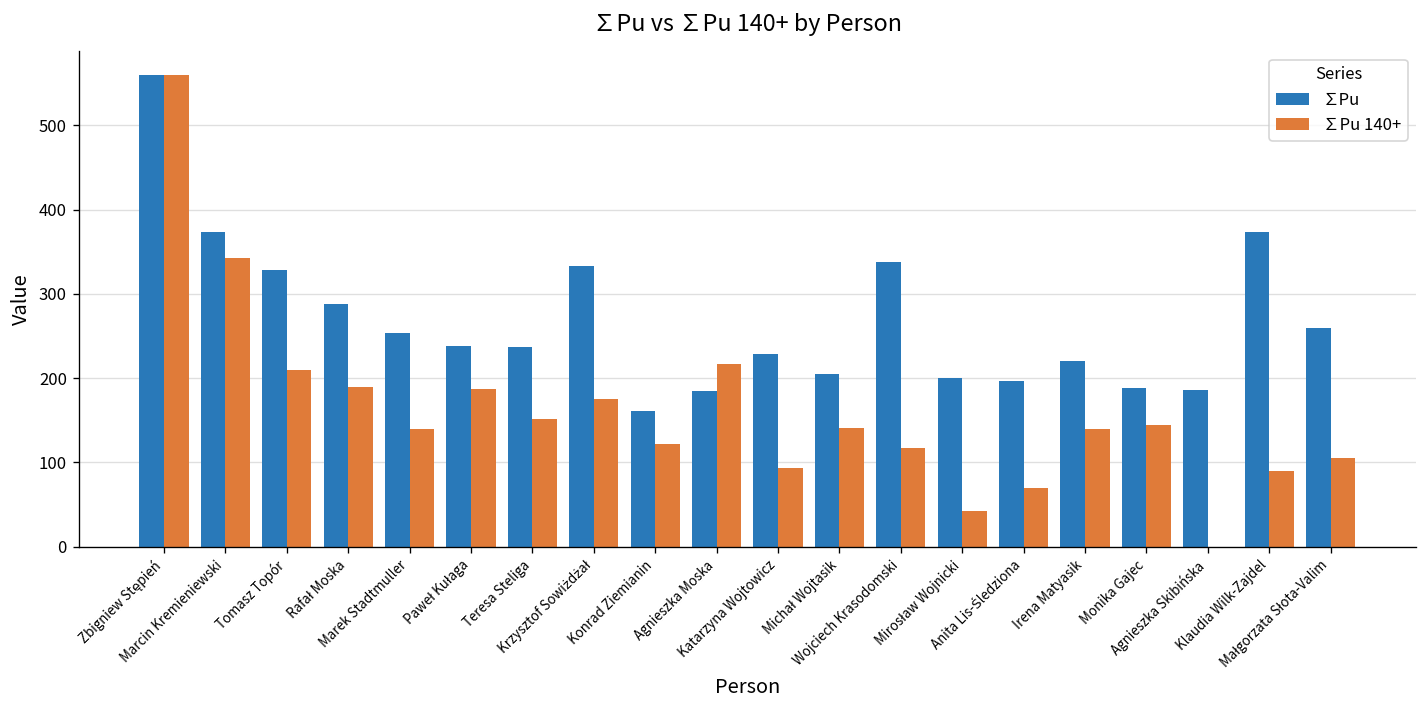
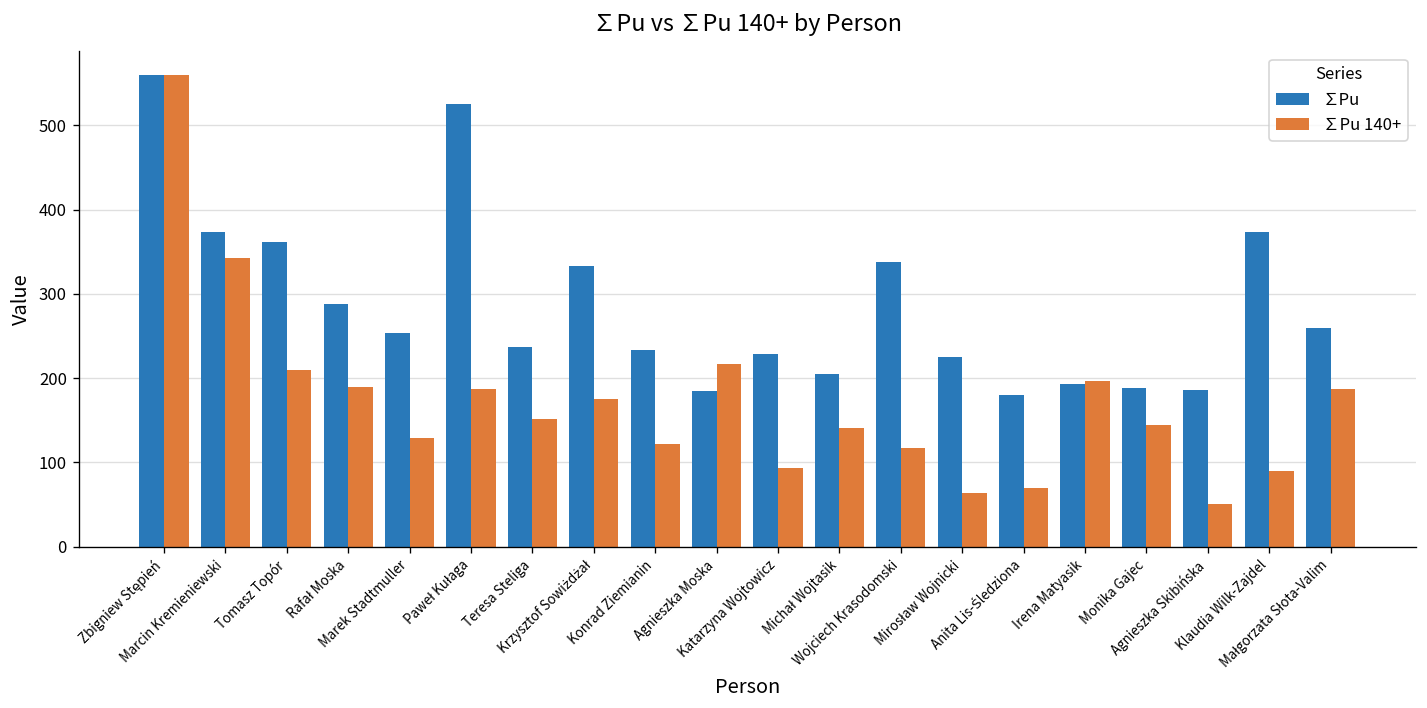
  {
    "∑Pu": {
      "Zbigniew Stępień": 560,
      "Marcin Kremieniewski": 370,
-     "Tomasz Topór": 330,
+     "Tomasz Topór": 360,
      "Rafał Moska": 290,
      "Marek Stadtmuller": 250,
-     "Paweł Kułaga": 240,
+     "Paweł Kułaga": 530,
      "Teresa Steliga": 240,
      "Krzysztof Sowiżdżał": 330,
-     "Konrad Ziemianin": 160,
+     "Konrad Ziemianin": 230,
      "Agnieszka Moska": 190,
      "Katarzyna Wojtowicz": 230,
      "Michał Wojtasik": 200,
      "Wojciech Krasodomski": 340,
-     "Mirosław Wojnicki": 200,
-     "Anita Lis-Śledziona": 200,
-     "Irena Matyasik": 220,
+     "Mirosław Wojnicki": 230,
+     "Anita Lis-Śledziona": 180,
+     "Irena Matyasik": 190,
      "Monika Gajec": 190,
      "Agnieszka Skibińska": 190,
      "Klaudia Wilk-Zajdel": 370,
      "Małgorzata Słota-Valim": 260
    },
    "∑Pu 140+": {
      "Zbigniew Stępień": 560,
      "Marcin Kremieniewski": 340,
      "Tomasz Topór": 210,
      "Rafał Moska": 190,
-     "Marek Stadtmuller": 140,
+     "Marek Stadtmuller": 130,
      "Paweł Kułaga": 190,
      "Teresa Steliga": 150,
      "Krzysztof Sowiżdżał": 170,
      "Konrad Ziemianin": 120,
      "Agnieszka Moska": 220,
      "Katarzyna Wojtowicz": 90,
      "Michał Wojtasik": 140,
      "Wojciech Krasodomski": 120,
-     "Mirosław Wojnicki": 40,
+     "Mirosław Wojnicki": 60,
      "Anita Lis-Śledziona": 70,
-     "Irena Matyasik": 140,
+     "Irena Matyasik": 200,
      "Monika Gajec": 140,
-     "Agnieszka Skibińska": 0,
+     "Agnieszka Skibińska": 50,
      "Klaudia Wilk-Zajdel": 90,
-     "Małgorzata Słota-Valim": 110
+     "Małgorzata Słota-Valim": 190
    }
  }
